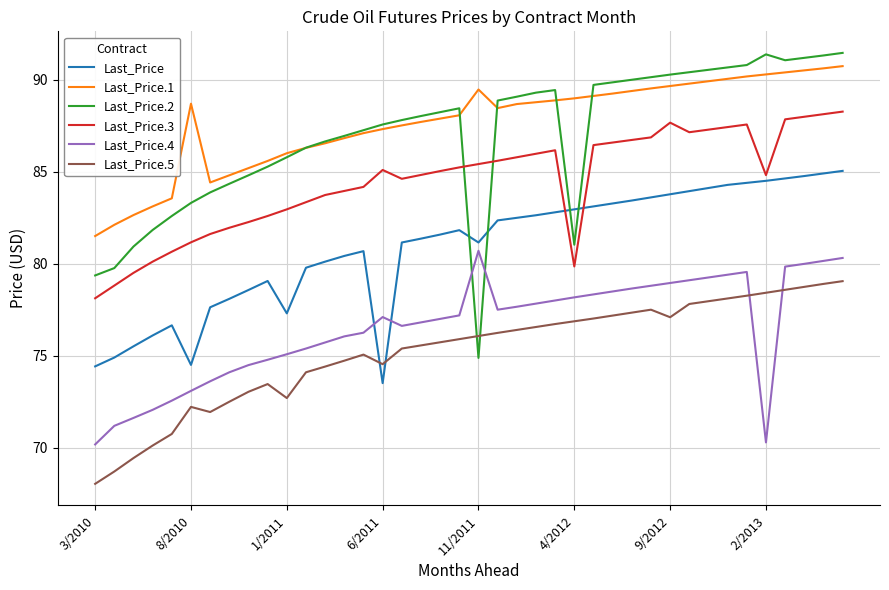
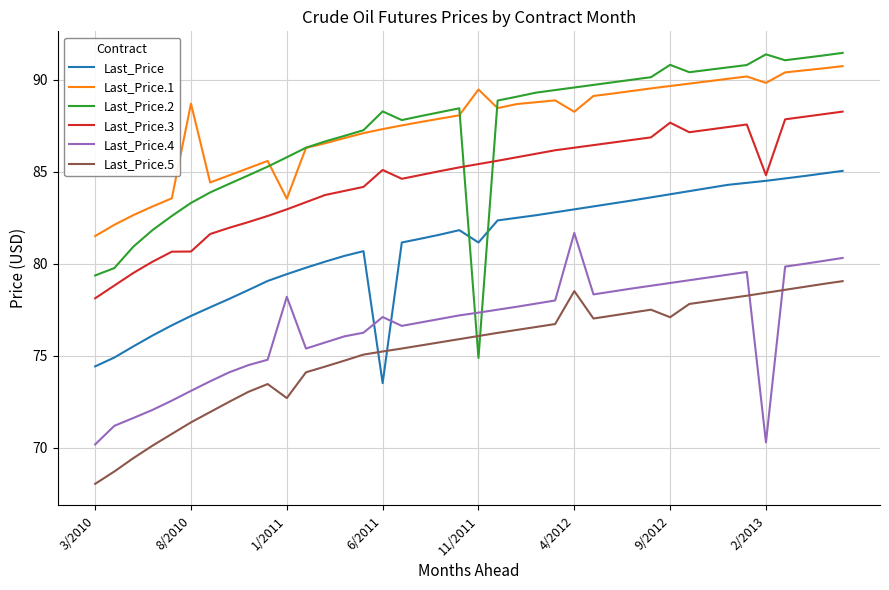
  {
    "Last_Price": {
      "3/2010": 74.4,
-     "8/2010": 74.5,
-     "1/2011": 77.3,
+     "8/2010": 77.2,
+     "1/2011": 79.4,
      "6/2011": 73.5,
      "11/2011": 81.2,
      "4/2012": 83.0,
      "9/2012": 83.8,
      "2/2013": 84.5
    },
    "Last_Price.1": {
      "3/2010": 81.5,
      "8/2010": 88.7,
-     "1/2011": 86.0,
+     "1/2011": 83.5,
      "6/2011": 87.3,
      "11/2011": 89.5,
-     "4/2012": 89.0,
+     "4/2012": 88.3,
      "9/2012": 89.7,
-     "2/2013": 90.3
+     "2/2013": 89.8
    },
    "Last_Price.2": {
      "3/2010": 79.4,
      "8/2010": 83.3,
      "1/2011": 85.8,
-     "6/2011": 87.6,
+     "6/2011": 88.3,
      "11/2011": 74.9,
-     "4/2012": 81.0,
-     "9/2012": 90.3,
+     "4/2012": 89.6,
+     "9/2012": 90.8,
      "2/2013": 91.4
    },
    "Last_Price.3": {
      "3/2010": 78.1,
-     "8/2010": 81.2,
+     "8/2010": 80.7,
      "1/2011": 83.0,
      "6/2011": 85.1,
      "11/2011": 85.4,
-     "4/2012": 79.9,
+     "4/2012": 86.3,
      "9/2012": 87.7,
      "2/2013": 84.8
    },
    "Last_Price.4": {
      "3/2010": 70.2,
      "8/2010": 73.1,
-     "1/2011": 75.1,
+     "1/2011": 78.2,
      "6/2011": 77.1,
-     "11/2011": 80.7,
-     "4/2012": 78.2,
+     "11/2011": 77.4,
+     "4/2012": 81.7,
      "9/2012": 79.0,
      "2/2013": 70.3
    },
    "Last_Price.5": {
      "3/2010": 68.1,
-     "8/2010": 72.2,
+     "8/2010": 71.4,
      "1/2011": 72.7,
-     "6/2011": 74.6,
+     "6/2011": 75.2,
      "11/2011": 76.1,
-     "4/2012": 76.9,
+     "4/2012": 78.5,
      "9/2012": 77.1,
      "2/2013": 78.4
    }
  }
